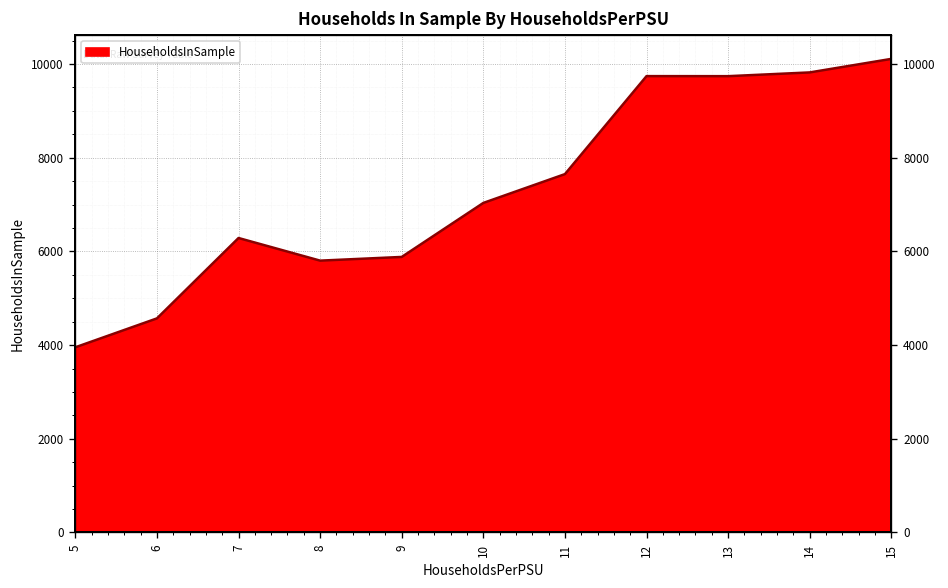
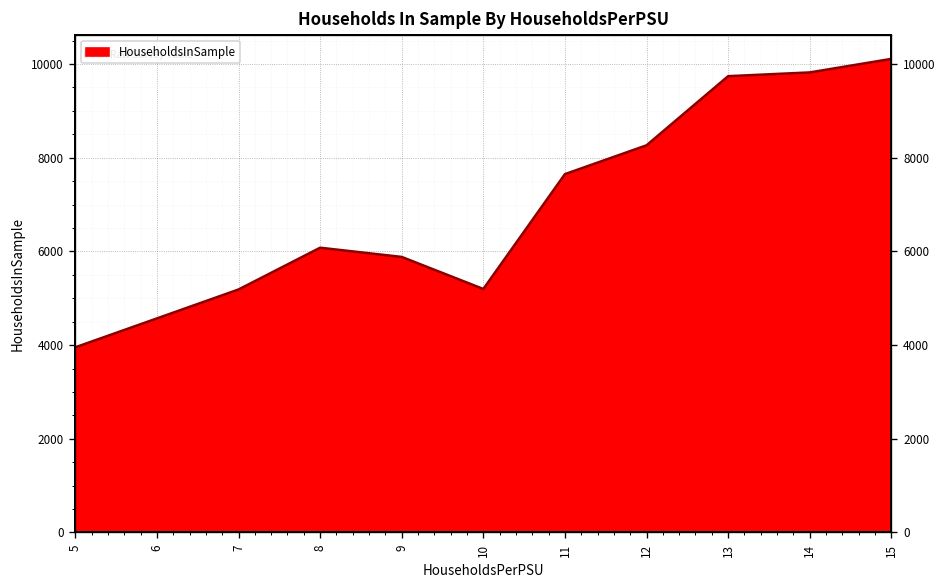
  {
    "5": 4000,
    "6": 4600,
-   "7": 6300,
-   "8": 5800,
+   "7": 5200,
+   "8": 6100,
    "9": 5900,
-   "10": 7000,
+   "10": 5200,
    "11": 7700,
-   "12": 9700,
+   "12": 8300,
    "13": 9700,
    "14": 9800,
    "15": 10100
  }
